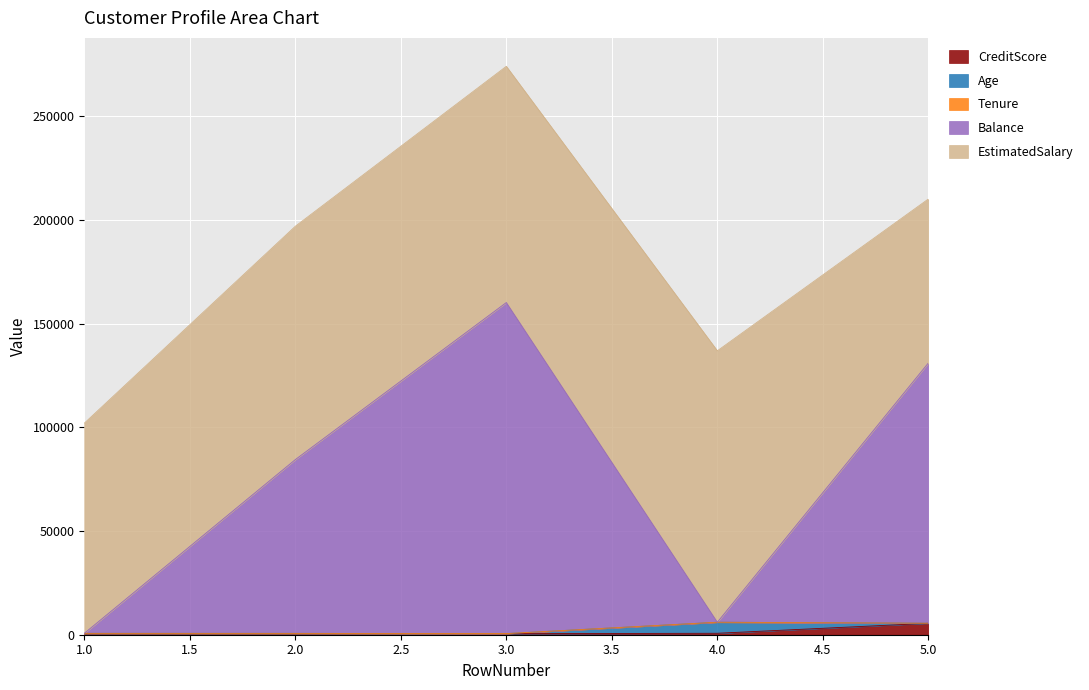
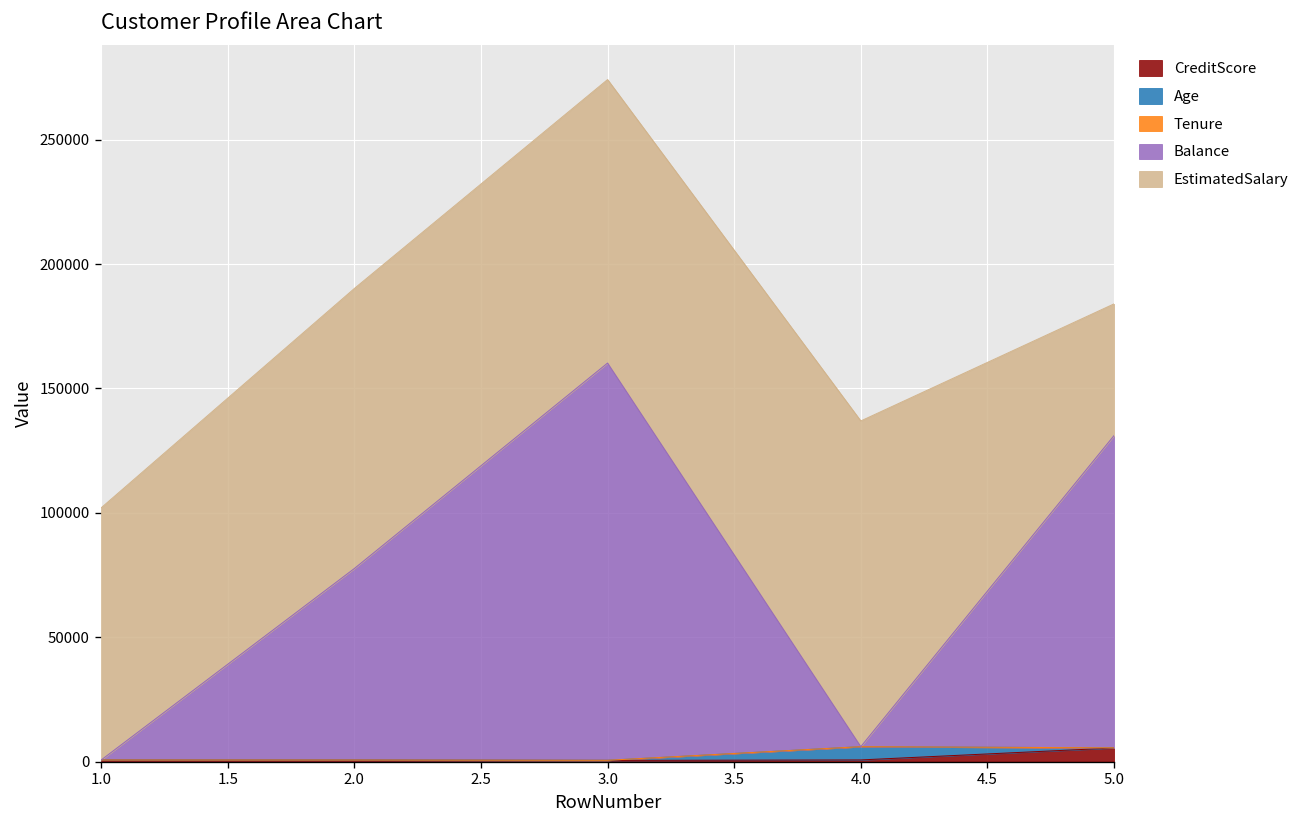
  {
    "CreditScore": {
      "4.0": 1000
    },
    "Balance": {
-     "2.0": 84000,
+     "2.0": 77000,
      "3.0": 160000,
      "5.0": 126000
    },
    "EstimatedSalary": {
      "1.0": 101000,
      "2.0": 113000,
      "3.0": 114000,
      "4.0": 131000,
-     "5.0": 79000
+     "5.0": 53000
    }
  }
